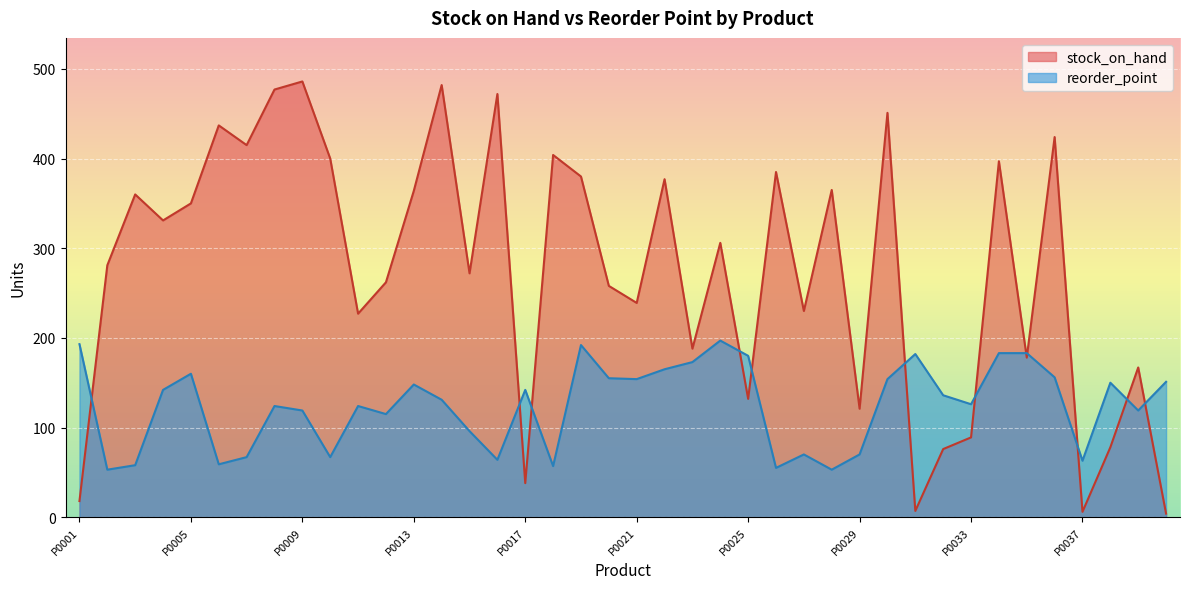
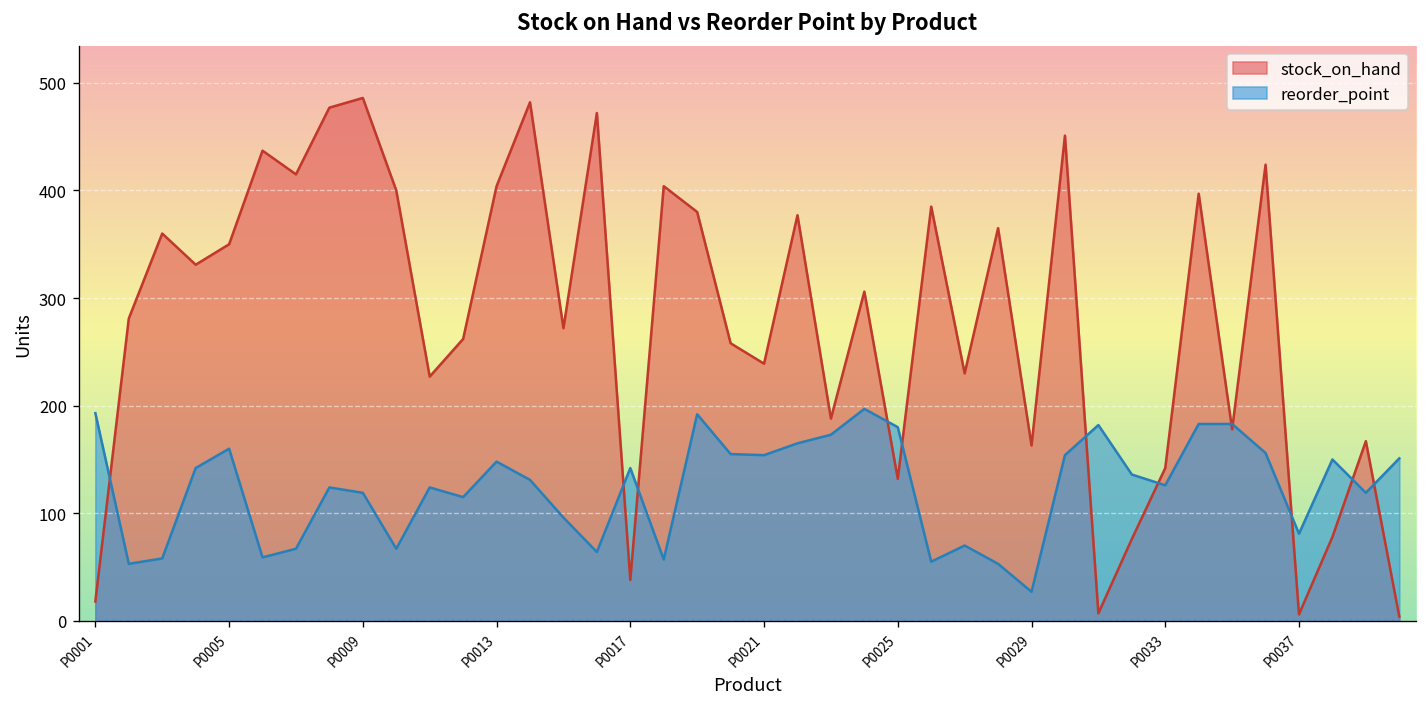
  {
    "stock_on_hand": {
      "P0001": 20,
      "P0005": 350,
      "P0009": 490,
-     "P0013": 360,
+     "P0013": 400,
      "P0017": 40,
      "P0021": 240,
      "P0025": 130,
-     "P0029": 120,
-     "P0033": 90,
+     "P0029": 160,
+     "P0033": 140,
      "P0037": 10
    },
    "reorder_point": {
      "P0001": 190,
      "P0005": 160,
      "P0009": 120,
      "P0013": 150,
      "P0017": 140,
      "P0021": 150,
      "P0025": 180,
-     "P0029": 70,
+     "P0029": 30,
      "P0033": 130,
-     "P0037": 60
+     "P0037": 80
    }
  }
